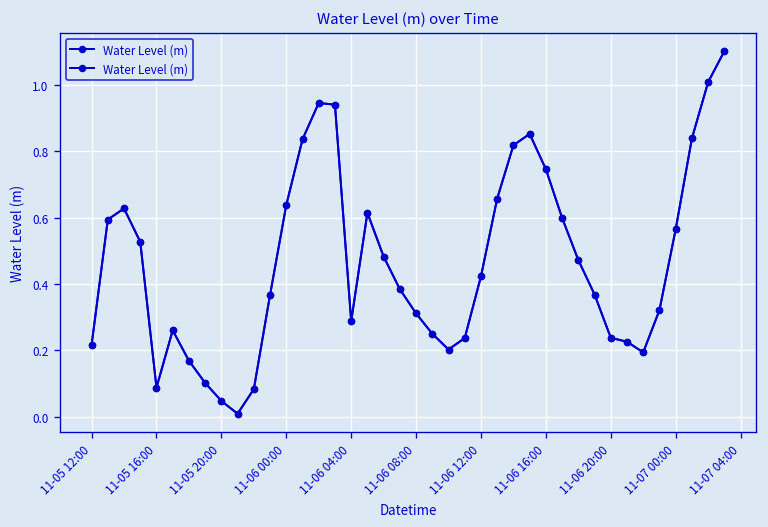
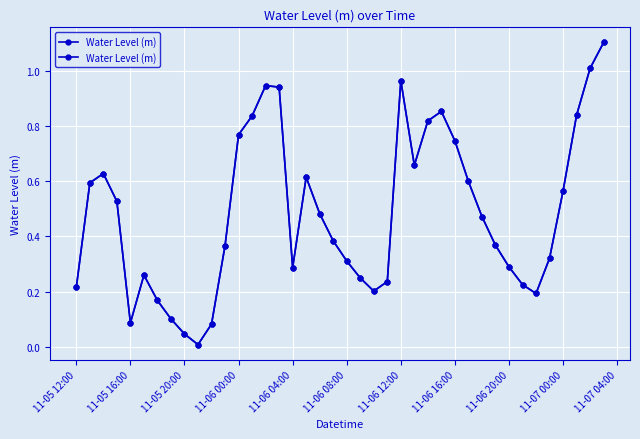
  {
    "11-05 12:00": 0.22,
    "11-05 16:00": 0.09,
    "11-05 20:00": 0.05,
-   "11-06 00:00": 0.64,
+   "11-06 00:00": 0.77,
    "11-06 04:00": 0.29,
    "11-06 08:00": 0.31,
-   "11-06 12:00": 0.42,
+   "11-06 12:00": 0.96,
    "11-06 16:00": 0.75,
-   "11-06 20:00": 0.24,
+   "11-06 20:00": 0.29,
    "11-07 00:00": 0.56
  }
